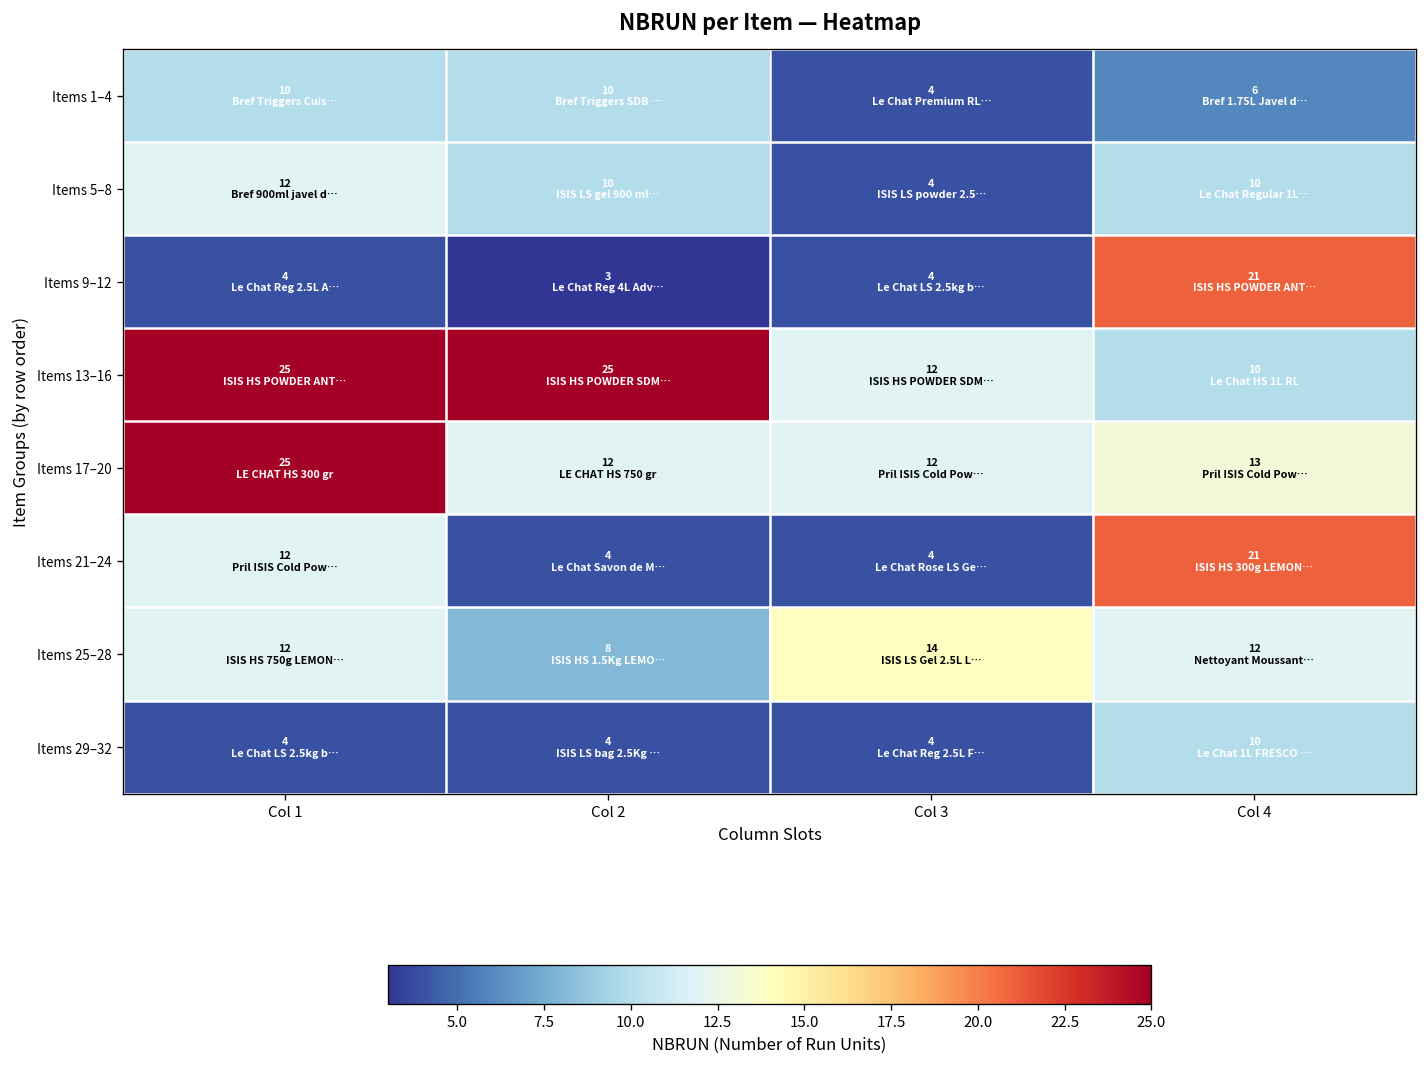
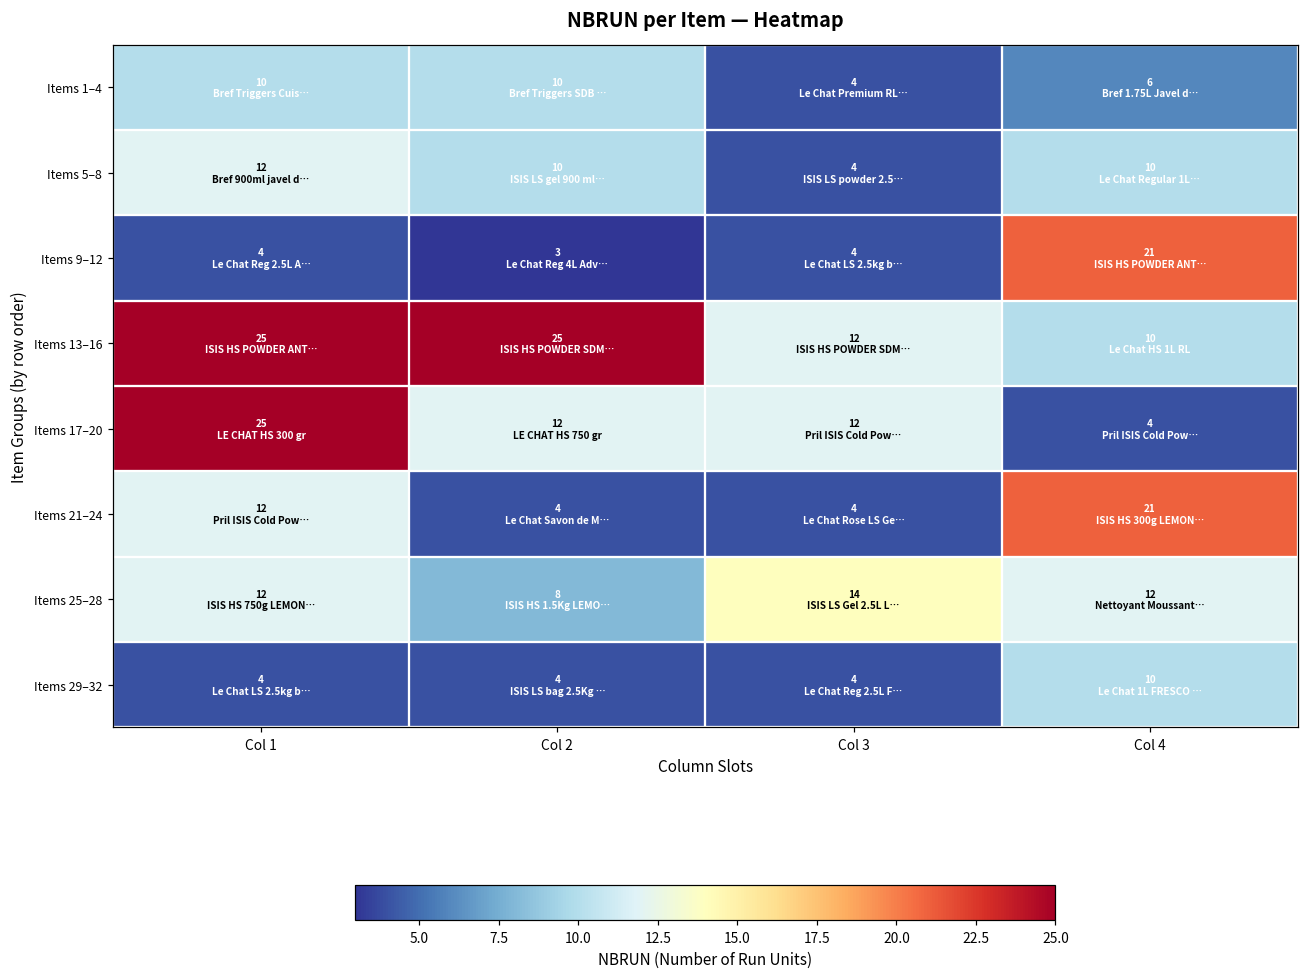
  {
    "Items 1–4": {
      "Col 1": 10,
      "Col 2": 10,
      "Col 3": 4
    },
    "Items 9–12": {
      "Col 4": 21
    },
    "Items 13–16": {
      "Col 1": 25,
      "Col 2": 25,
      "Col 3": 12
    },
    "Items 17–20": {
      "Col 3": 12,
-     "Col 4": 13
+     "Col 4": 4
    },
    "Items 21–24": {
      "Col 1": 12,
      "Col 2": 4,
      "Col 3": 4
    },
    "Items 25–28": {
      "Col 4": 12
    }
  }
